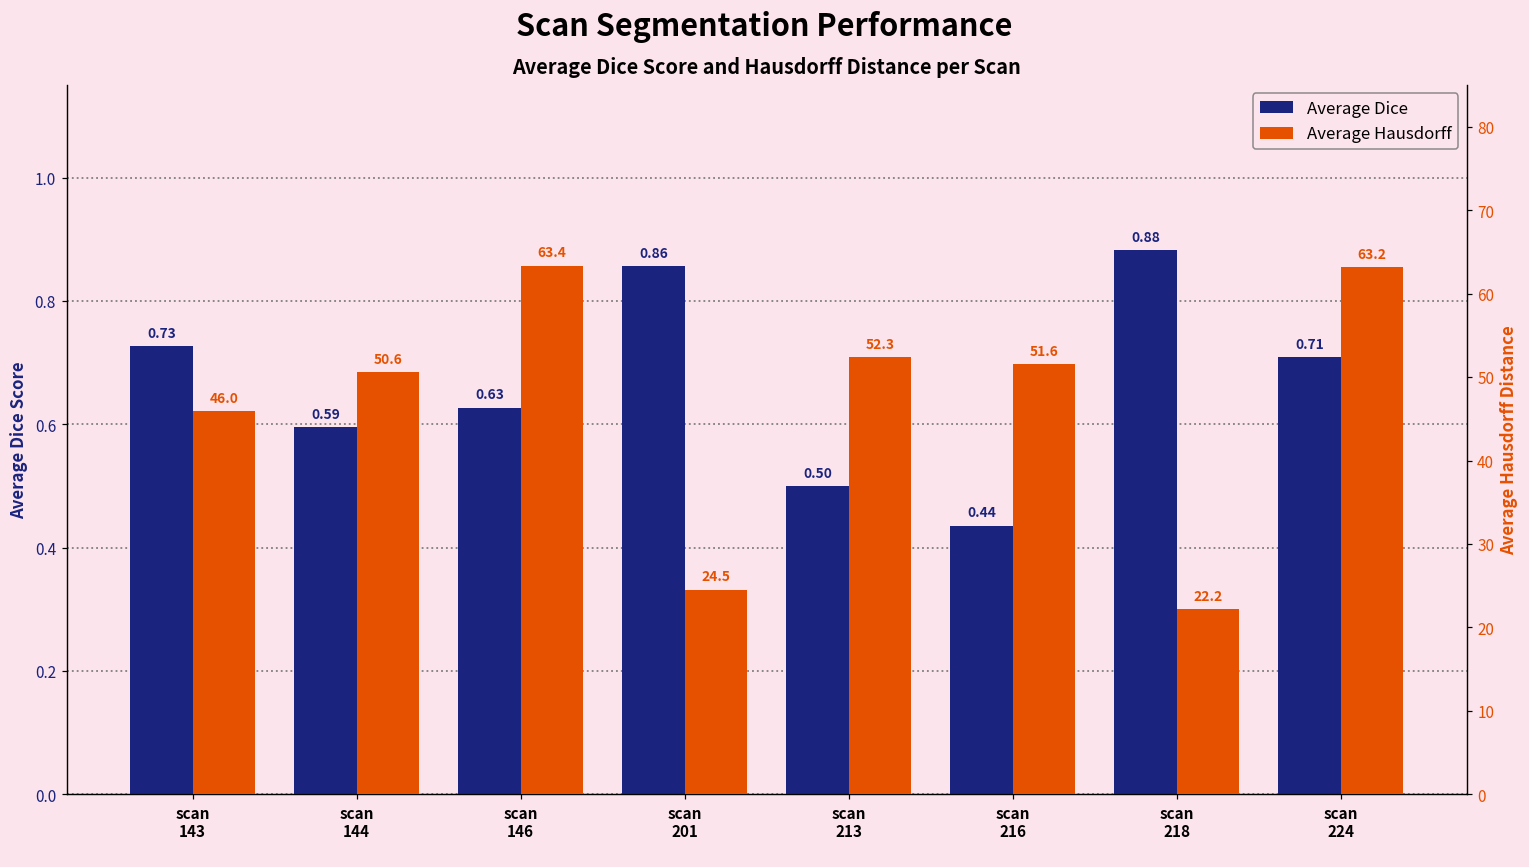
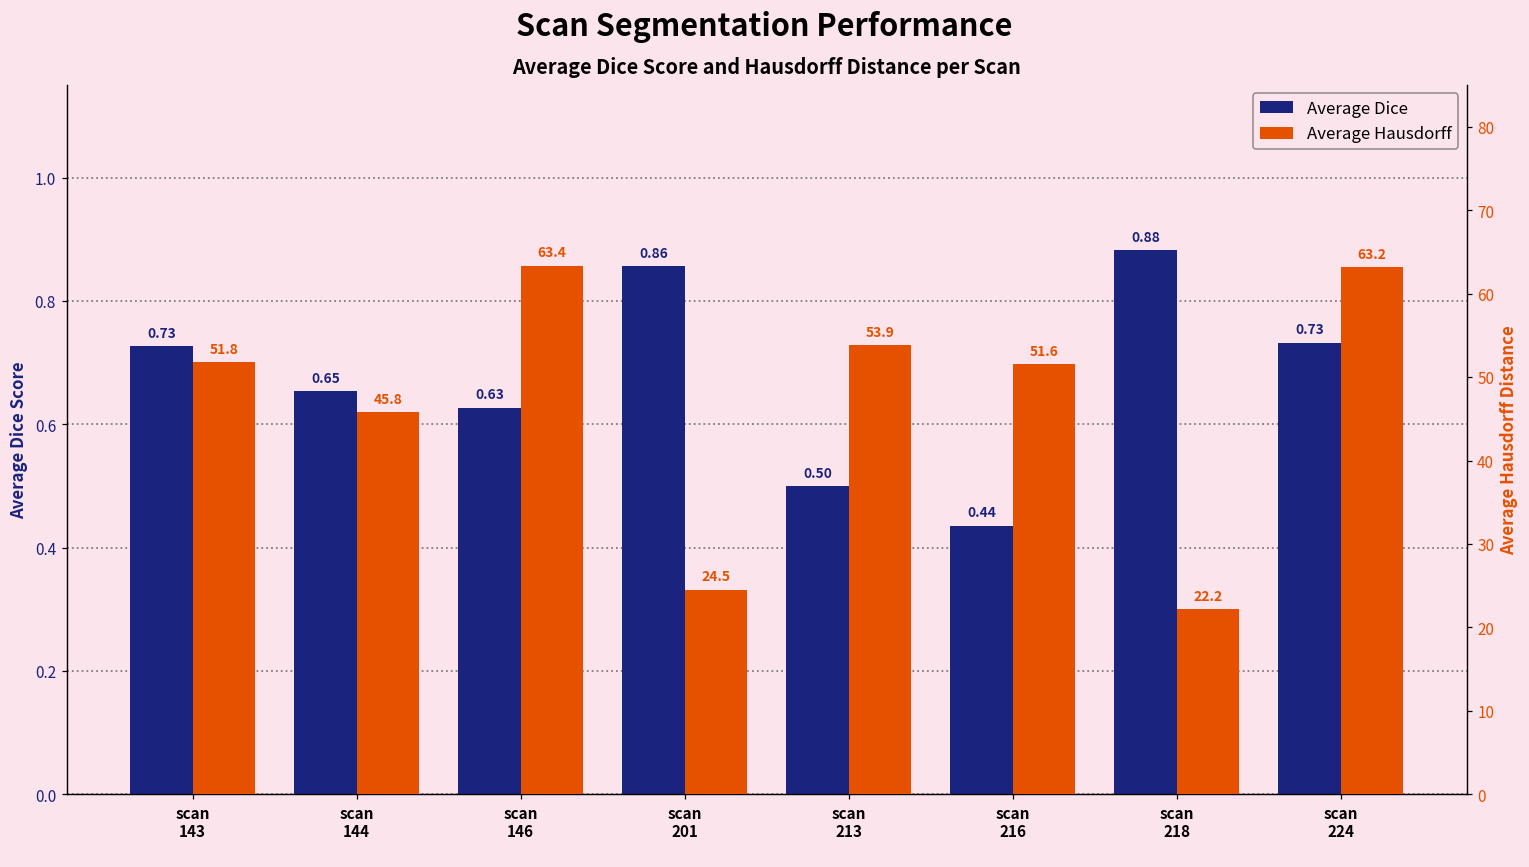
  {
    "Average Dice": {
      "scan 143": 0.73,
-     "scan 144": 0.59,
+     "scan 144": 0.65,
      "scan 146": 0.63,
      "scan 201": 0.86,
      "scan 213": 0.50,
      "scan 216": 0.44,
      "scan 218": 0.88,
-     "scan 224": 0.71
+     "scan 224": 0.73
    },
    "Average Hausdorff": {
-     "scan 143": 46.0,
-     "scan 144": 50.6,
+     "scan 143": 51.8,
+     "scan 144": 45.8,
      "scan 146": 63.4,
      "scan 201": 24.5,
-     "scan 213": 52.3,
+     "scan 213": 53.9,
      "scan 216": 51.6,
      "scan 218": 22.2,
      "scan 224": 63.2
    }
  }
